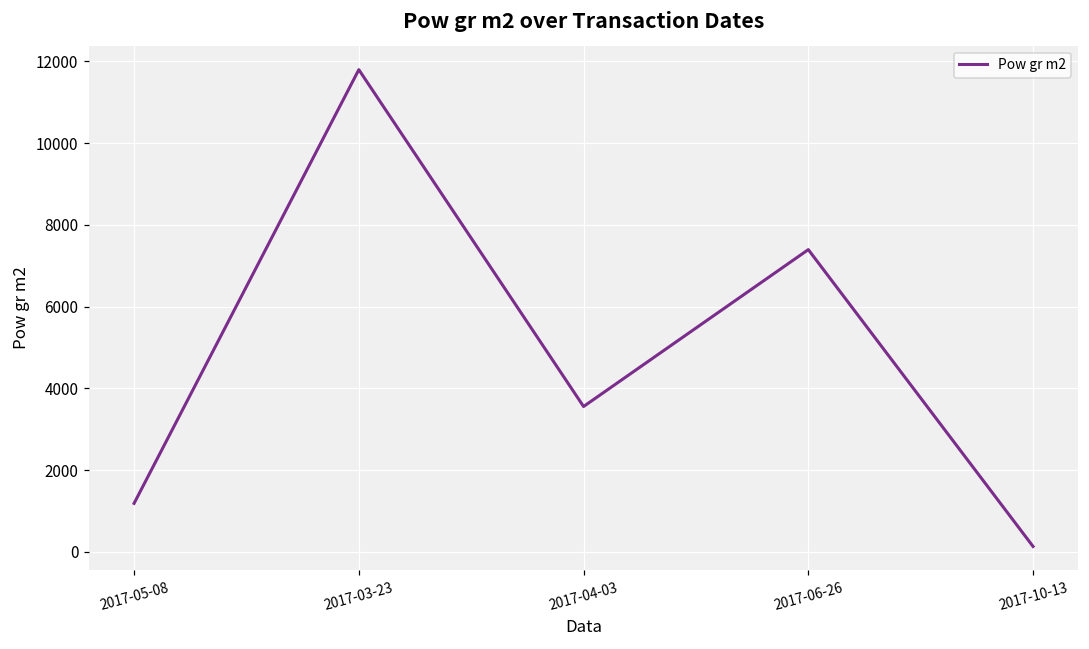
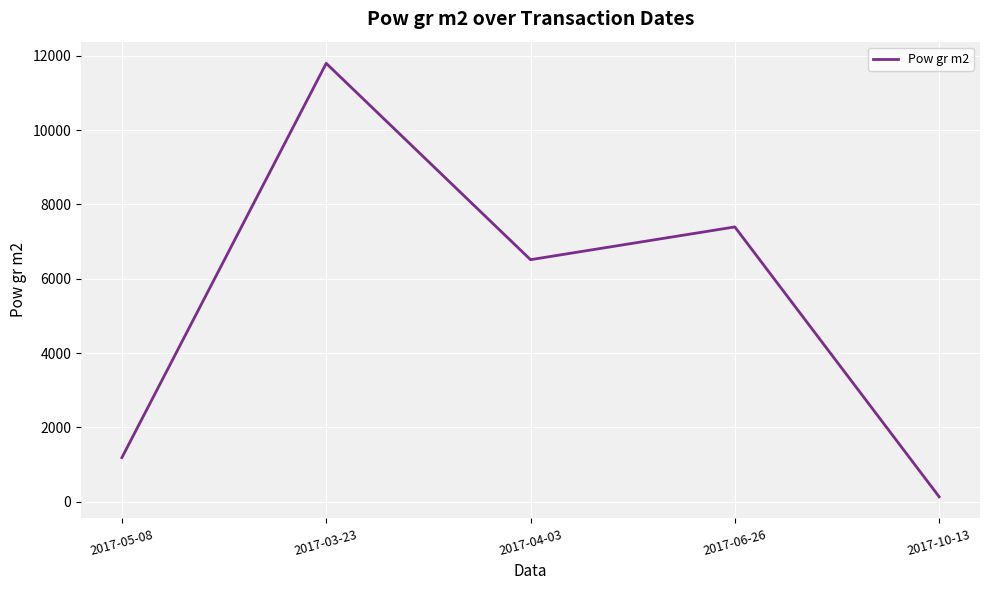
  {
    "2017-05-08": 1200,
    "2017-03-23": 11800,
-   "2017-04-03": 3600,
+   "2017-04-03": 6500,
    "2017-06-26": 7400,
    "2017-10-13": 100
  }
